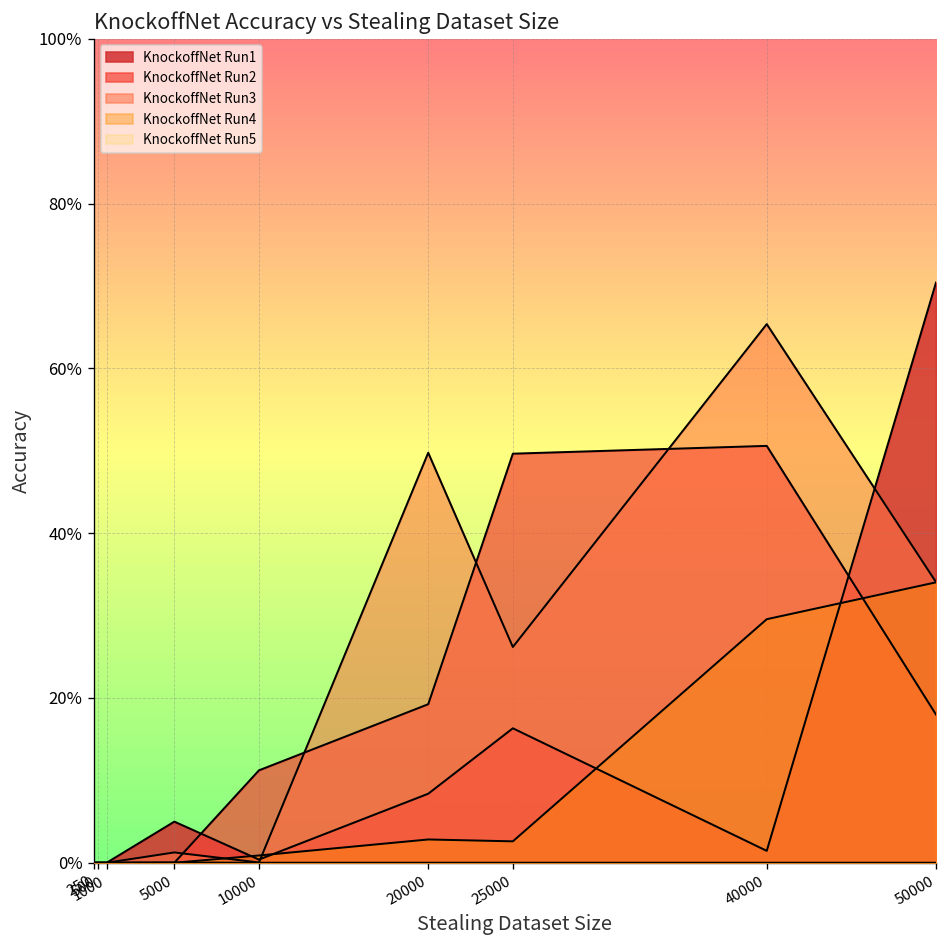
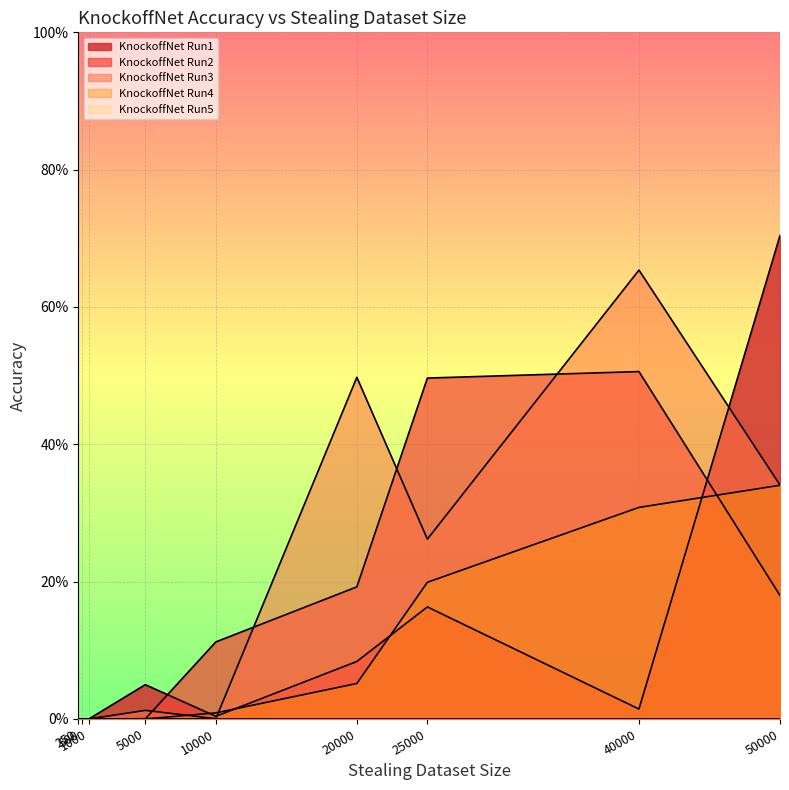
  {
    "KnockoffNet Run4": {
      "10000": "1%",
-     "20000": "3%",
-     "25000": "3%",
-     "40000": "30%"
+     "20000": "5%",
+     "25000": "20%",
+     "40000": "31%"
    },
    "KnockoffNet Run5": {
      "20000": "0%",
      "25000": "0%",
      "40000": "0%",
      "50000": "0%"
    }
  }
